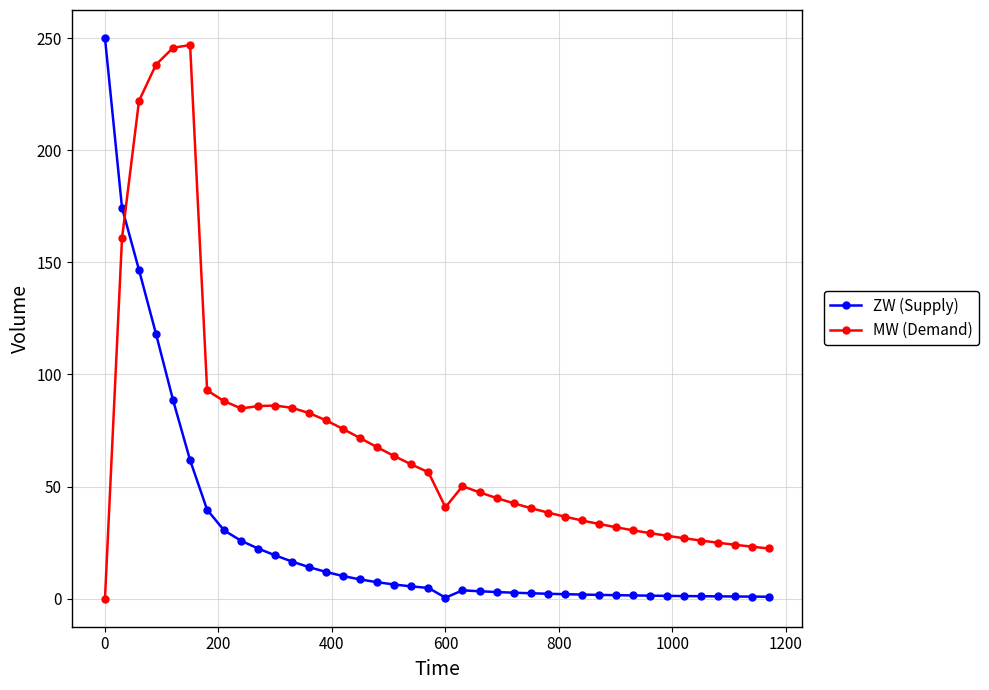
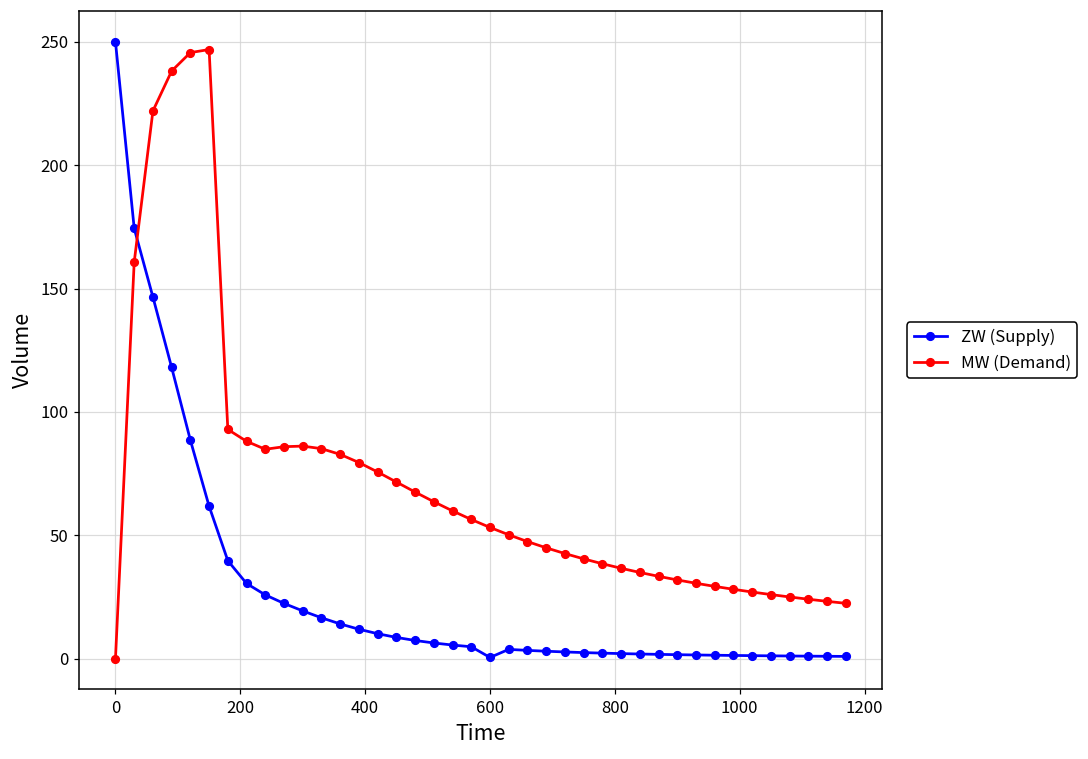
  {
    "ZW (Supply)": {
      "0": 250,
      "600": 0
    },
    "MW (Demand)": {
      "0": 0,
-     "600": 41
+     "600": 53
    }
  }
